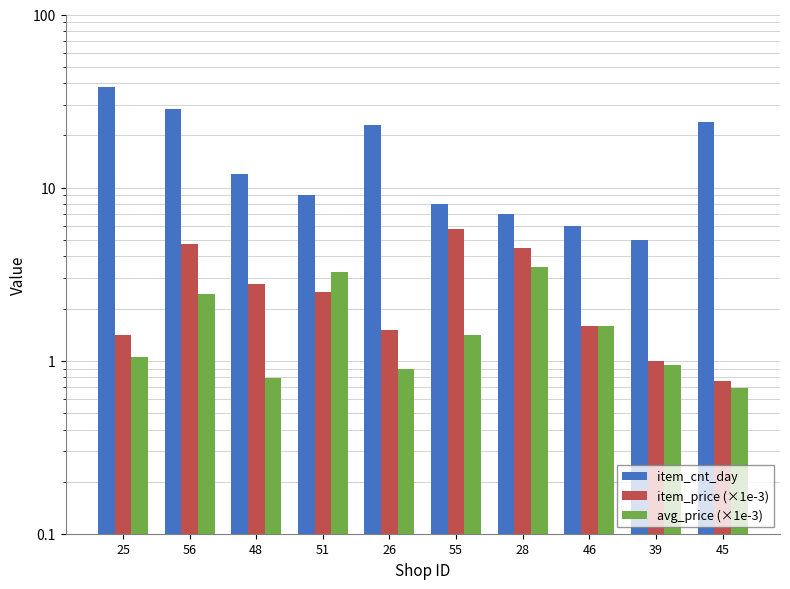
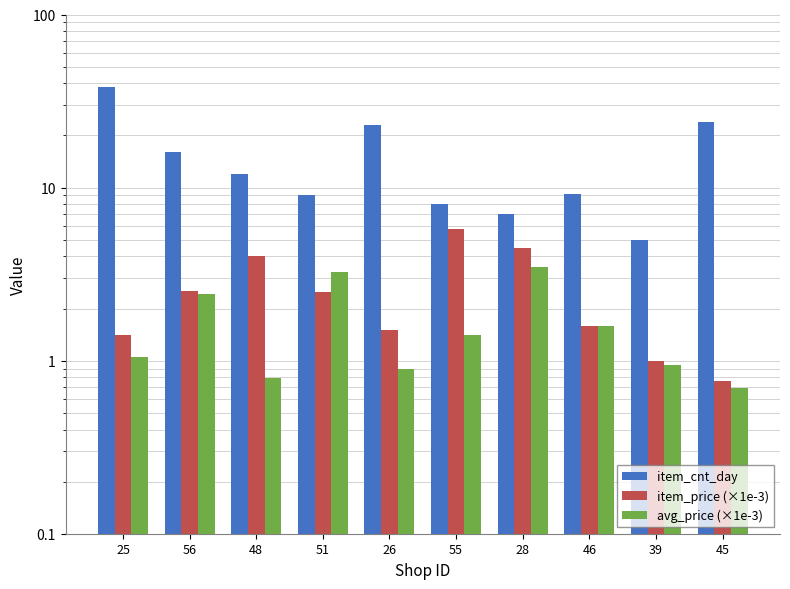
  {
    "item_cnt_day": {
      "25": 38,
-     "56": 29,
+     "56": 16,
      "48": 12,
      "51": 9,
      "26": 23,
      "55": 8,
      "28": 7.0,
-     "46": 6.0,
+     "46": 9,
      "39": 5.0,
      "45": 24
    },
    "item_price (×1e-3)": {
      "25": 1.4,
-     "56": 4.7,
-     "48": 2.8,
+     "56": 2.5,
+     "48": 4.0,
      "51": 2.5,
      "26": 1.5,
      "55": 5.8,
      "28": 4.5,
      "46": 1.6,
      "39": 1.0,
      "45": 0.8
    },
    "avg_price (×1e-3)": {
      "25": 1.0,
      "56": 2.4,
      "48": 0.8,
      "51": 3.2,
      "26": 0.9,
      "55": 1.4,
      "28": 3.5,
      "46": 1.6,
      "39": 0.9,
      "45": 0.7
    }
  }
